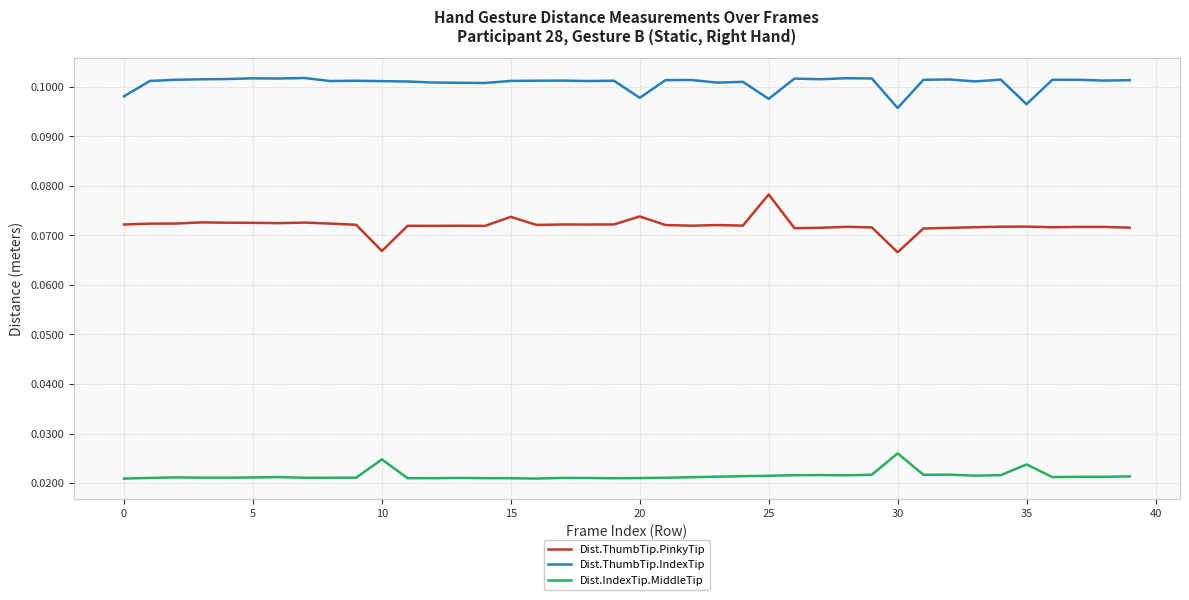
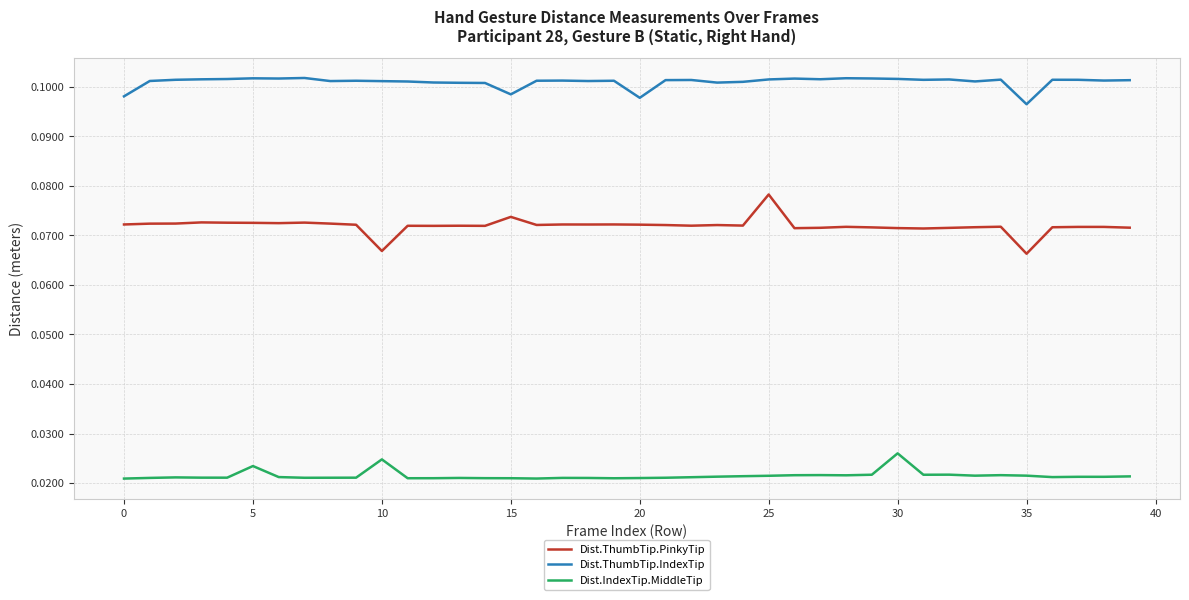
  {
    "Dist.ThumbTip.PinkyTip": {
      "0": 0.072,
      "5": 0.073,
      "10": 0.067,
      "15": 0.074,
-     "20": 0.074,
+     "20": 0.072,
      "25": 0.078,
-     "30": 0.067,
-     "35": 0.072
+     "30": 0.071,
+     "35": 0.066
    },
    "Dist.ThumbTip.IndexTip": {
      "0": 0.098,
      "5": 0.102,
      "10": 0.101,
-     "15": 0.101,
+     "15": 0.098,
      "20": 0.098,
-     "25": 0.098,
-     "30": 0.096,
+     "25": 0.102,
+     "30": 0.102,
      "35": 0.096
    },
    "Dist.IndexTip.MiddleTip": {
      "0": 0.021,
-     "5": 0.021,
+     "5": 0.023,
      "10": 0.025,
      "15": 0.021,
      "20": 0.021,
      "25": 0.021,
      "30": 0.026,
-     "35": 0.024
+     "35": 0.021
    }
  }
